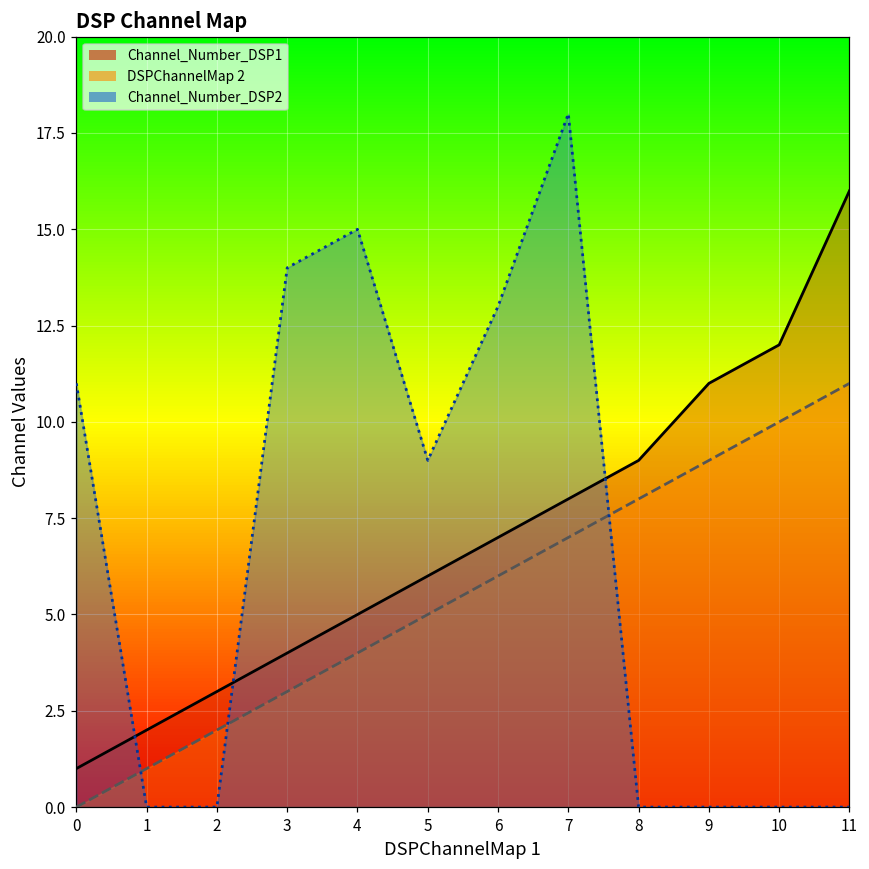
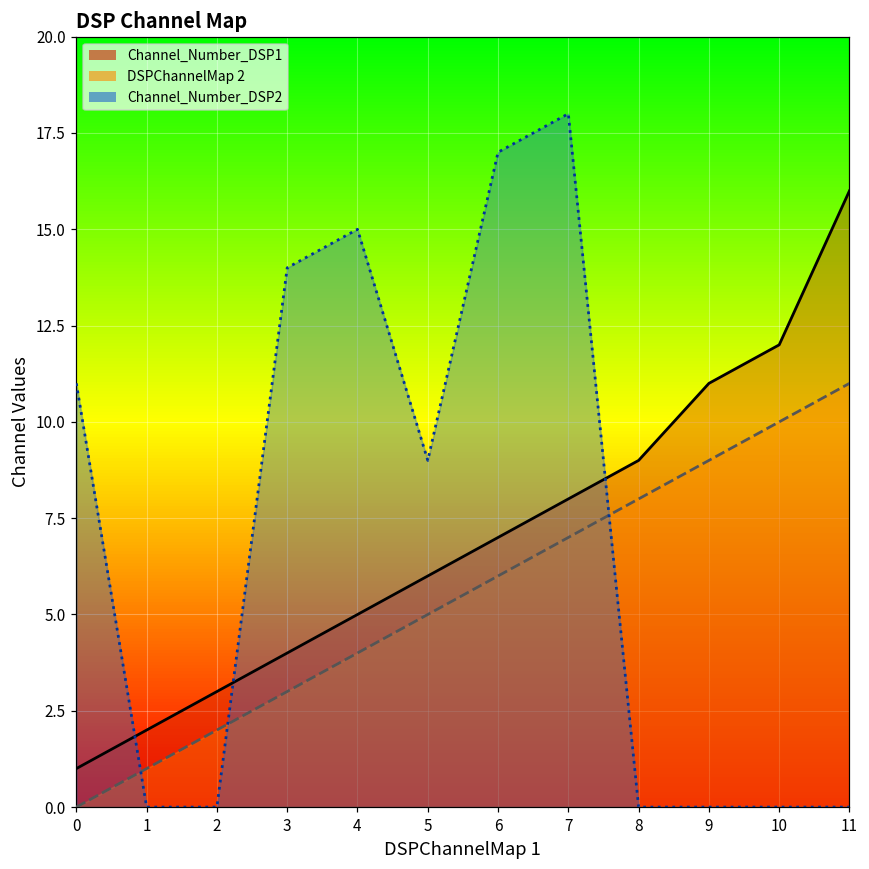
  {
    "Channel_Number_DSP2": {
      "0": 11,
      "1": 0,
      "2": 0,
      "3": 14,
      "4": 15,
      "5": 9,
-     "6": 13,
+     "6": 17,
      "7": 18,
      "8": 0,
      "9": 0,
      "10": 0,
      "11": 0
    }
  }
